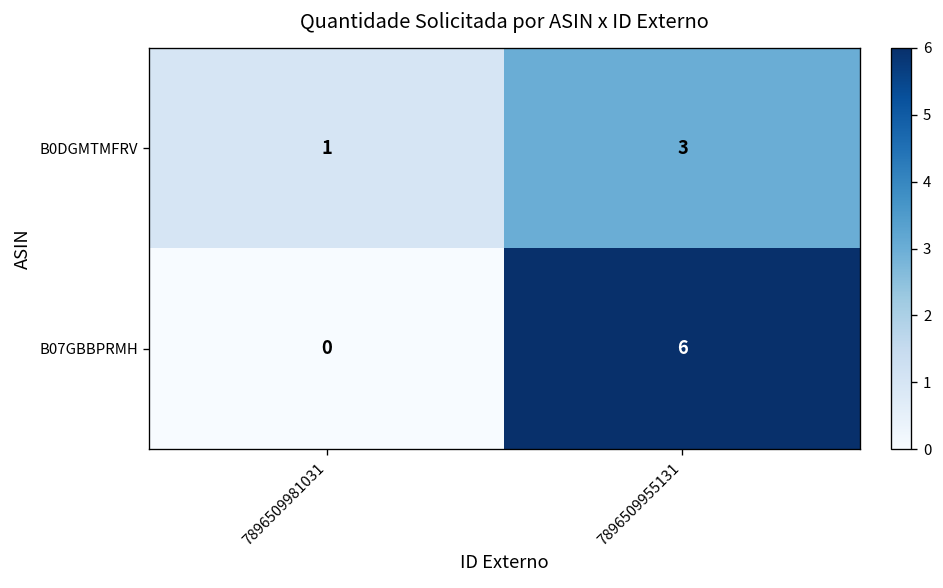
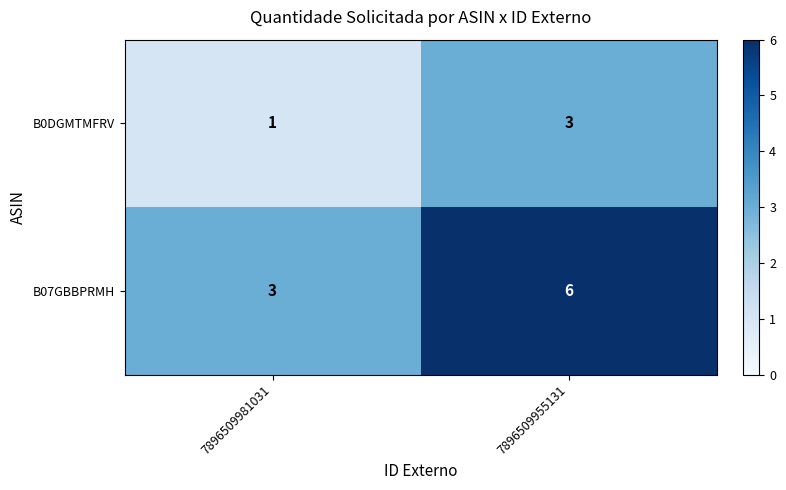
  {
    "B0DGMTMFRV": {
      "7896509981031": 1,
      "7896509955131": 3
    },
    "B07GBBPRMH": {
-     "7896509981031": 0,
+     "7896509981031": 3,
      "7896509955131": 6
    }
  }
